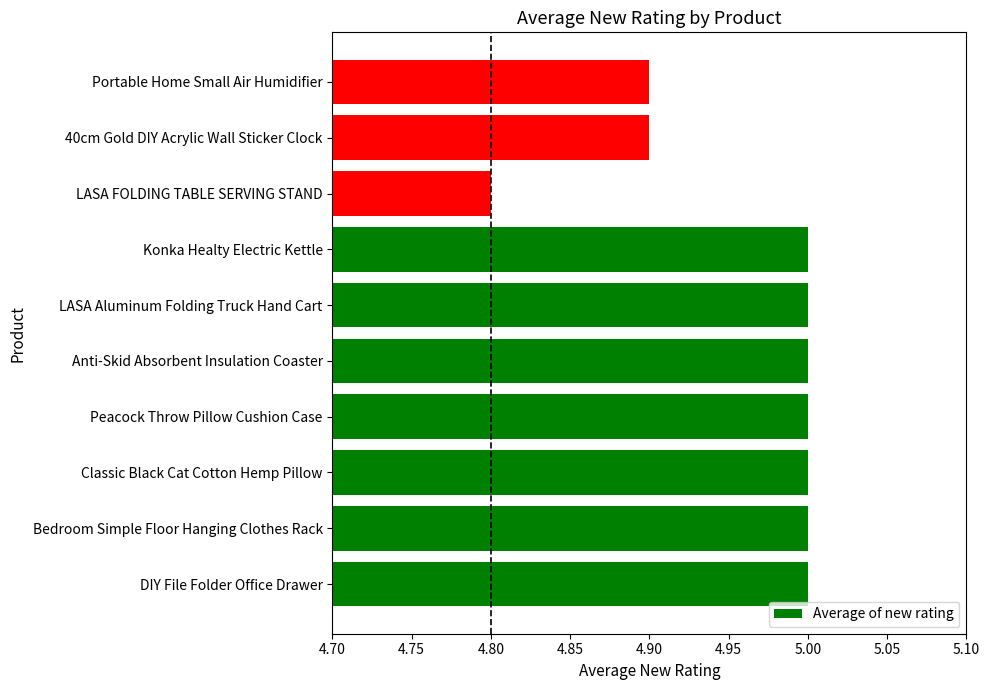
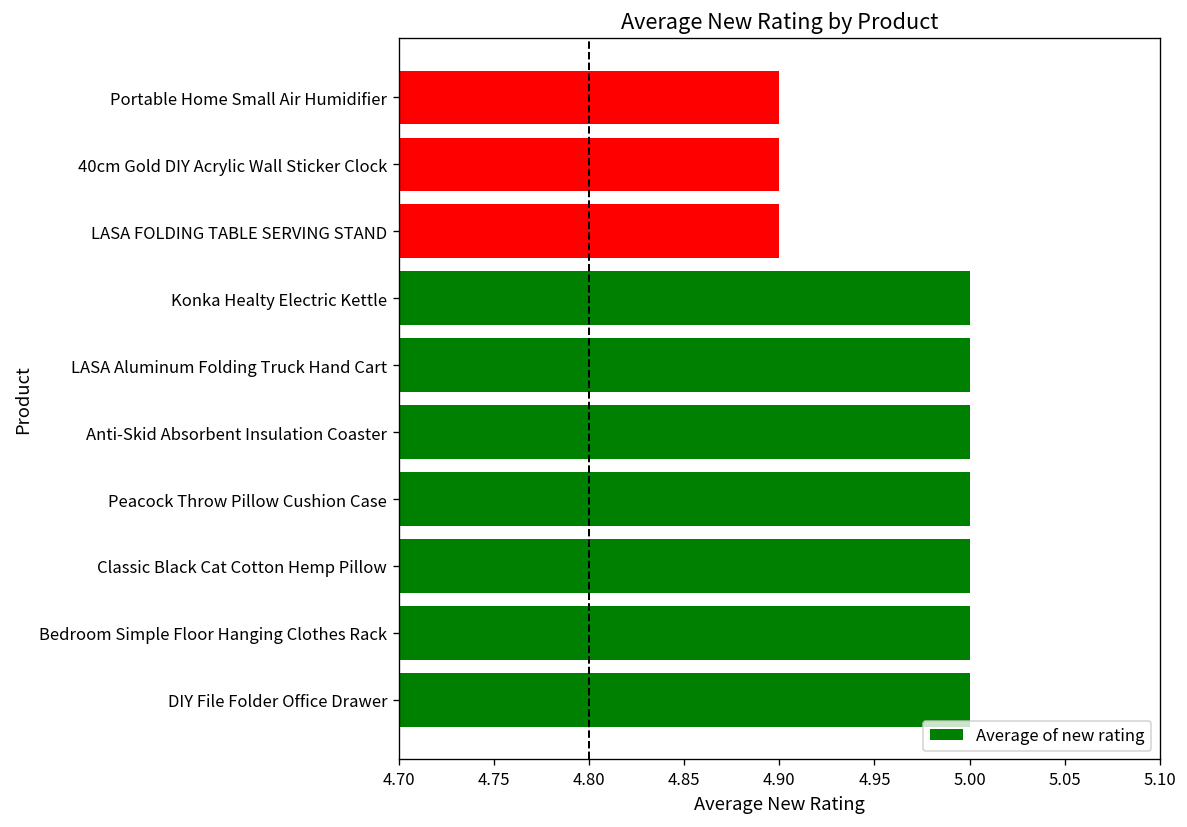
  {
    "Portable Home Small Air Humidifier": 4.9,
    "40cm Gold DIY Acrylic Wall Sticker Clock": 4.9,
-   "LASA FOLDING TABLE SERVING STAND": 4.8,
+   "LASA FOLDING TABLE SERVING STAND": 4.9,
    "Konka Healty Electric Kettle": 5.0,
    "LASA Aluminum Folding Truck Hand Cart": 5.0,
    "Anti-Skid Absorbent Insulation Coaster": 5.0,
    "Peacock Throw Pillow Cushion Case": 5.0,
    "Classic Black Cat Cotton Hemp Pillow": 5.0,
    "Bedroom Simple Floor Hanging Clothes Rack": 5.0,
    "DIY File Folder Office Drawer": 5.0
  }
